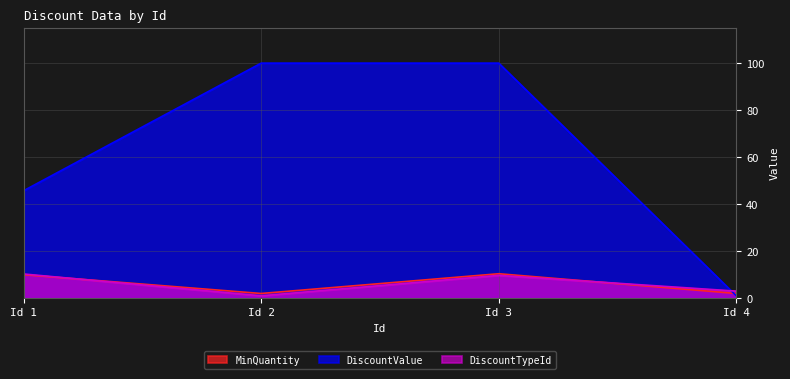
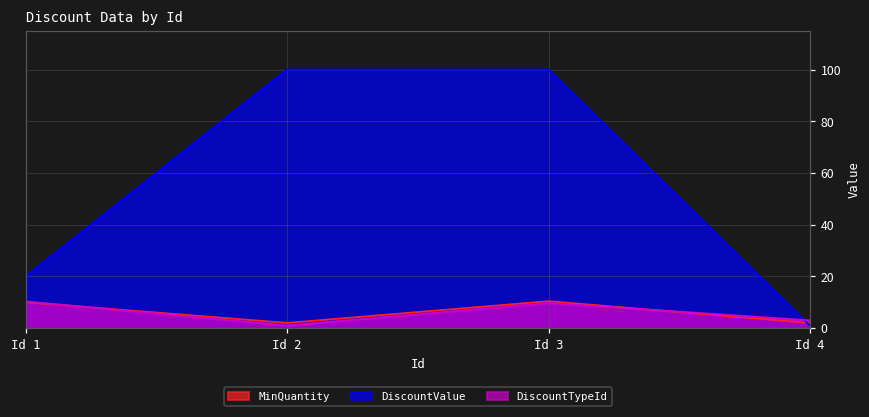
  {
    "DiscountValue": {
-     "Id 1": 46,
+     "Id 1": 20,
      "Id 2": 100,
      "Id 3": 100
    }
  }
